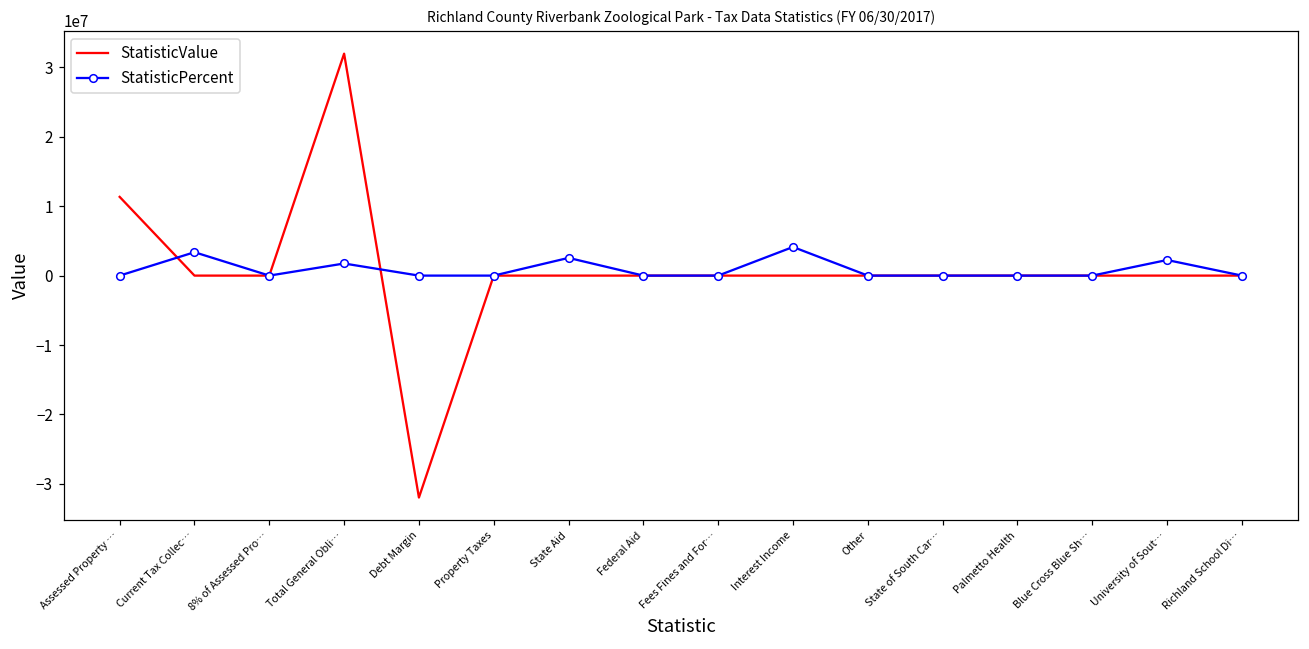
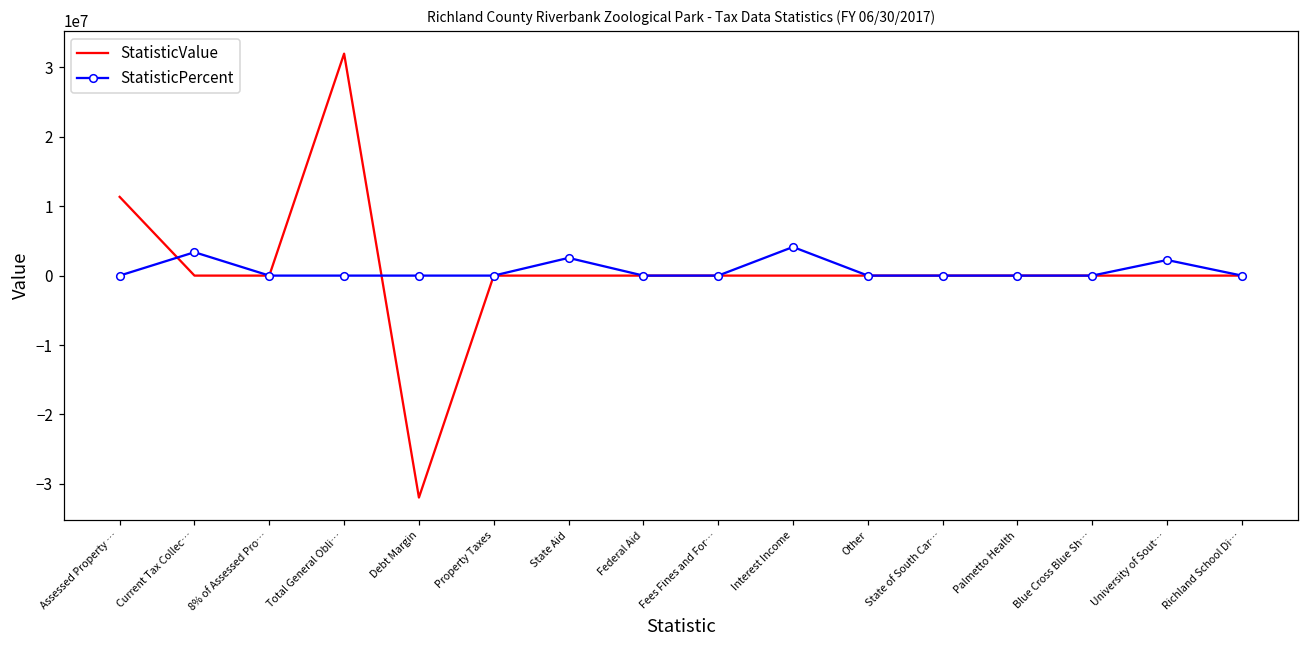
  {
    "StatisticValue": {
      "Assessed Property …": 11000000,
      "Current Tax Collec…": 0,
      "Total General Obli…": 32000000,
      "Debt Margin": -32000000,
      "State Aid": 0,
      "Interest Income": 0,
      "University of Sout…": 0
    },
    "StatisticPercent": {
      "Assessed Property …": 0,
      "Current Tax Collec…": 3000000,
-     "Total General Obli…": 2000000,
+     "Total General Obli…": 0,
      "Debt Margin": 0,
      "State Aid": 3000000,
      "Interest Income": 4000000,
      "University of Sout…": 2000000
    }
  }
